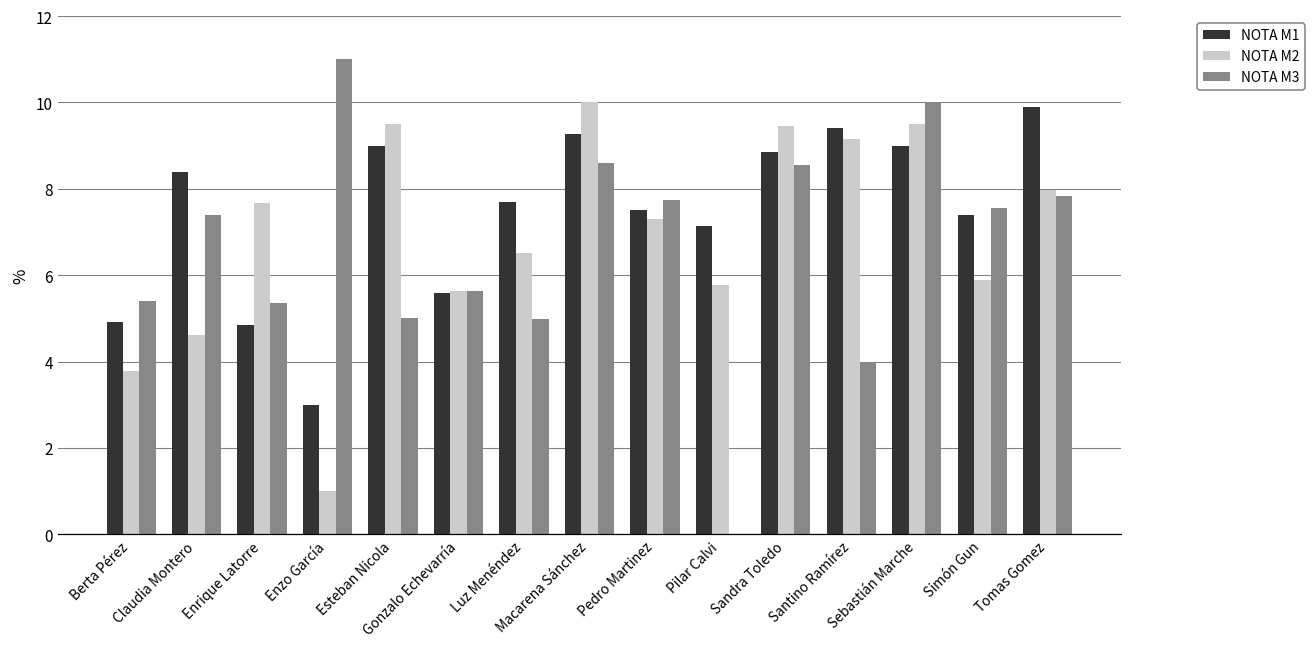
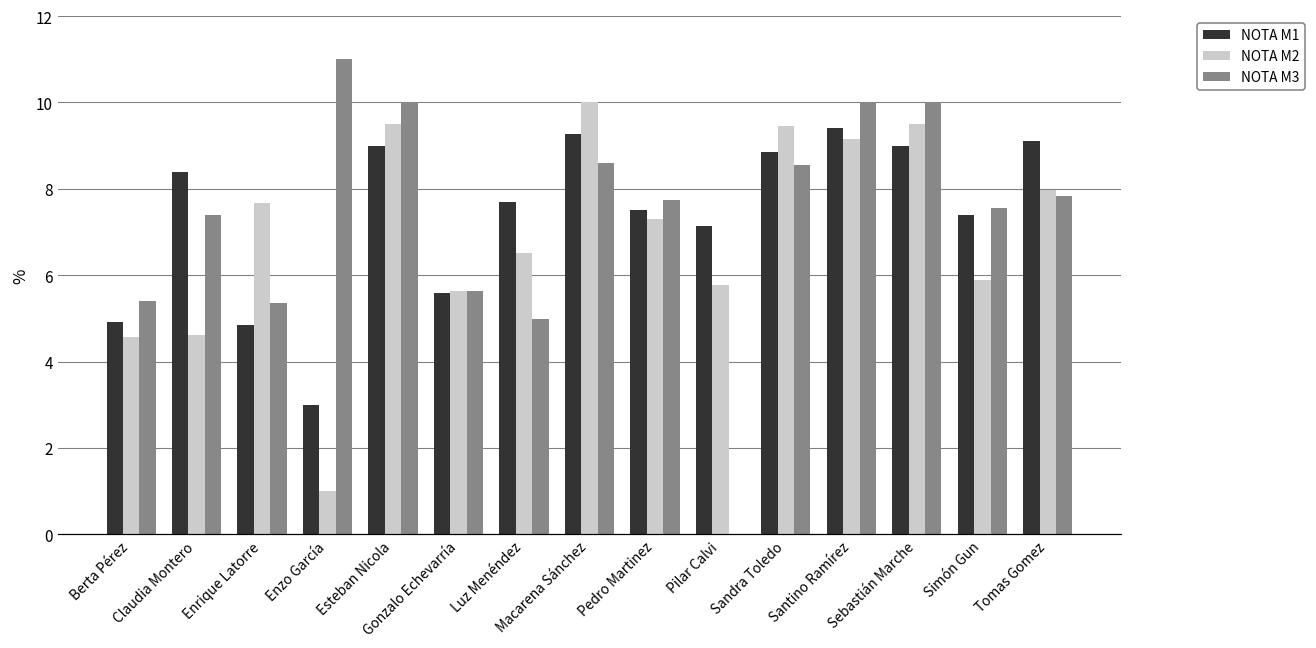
  {
    "NOTA M1": {
      "Berta Pérez": 4.9,
      "Claudia Montero": 8.4,
      "Enrique Latorre": 4.9,
      "Enzo García": 3.0,
      "Esteban Nicola": 9.0,
      "Gonzalo Echevarría": 5.6,
      "Luz Menéndez": 7.7,
      "Macarena Sánchez": 9.3,
      "Pedro Martinez": 7.5,
      "Pilar Calvi": 7.1,
      "Sandra Toledo": 8.8,
      "Santino Ramírez": 9.4,
      "Sebastián Marche": 9.0,
      "Simón Gun": 7.4,
-     "Tomas Gomez": 9.9
+     "Tomas Gomez": 9.1
    },
    "NOTA M2": {
-     "Berta Pérez": 3.8,
+     "Berta Pérez": 4.6,
      "Claudia Montero": 4.6,
      "Enrique Latorre": 7.7,
      "Enzo García": 1.0,
      "Esteban Nicola": 9.5,
      "Gonzalo Echevarría": 5.6,
      "Luz Menéndez": 6.5,
      "Macarena Sánchez": 10.0,
      "Pedro Martinez": 7.3,
      "Pilar Calvi": 5.8,
      "Sandra Toledo": 9.5,
      "Santino Ramírez": 9.2,
      "Sebastián Marche": 9.5,
      "Simón Gun": 5.9,
      "Tomas Gomez": 8.0
    },
    "NOTA M3": {
      "Berta Pérez": 5.4,
      "Claudia Montero": 7.4,
      "Enrique Latorre": 5.3,
      "Enzo García": 11,
-     "Esteban Nicola": 5,
+     "Esteban Nicola": 10,
      "Gonzalo Echevarría": 5.6,
      "Luz Menéndez": 5,
      "Macarena Sánchez": 8.6,
      "Pedro Martinez": 7.7,
      "Pilar Calvi": 0,
      "Sandra Toledo": 8.5,
-     "Santino Ramírez": 4,
+     "Santino Ramírez": 10,
      "Sebastián Marche": 10,
      "Simón Gun": 7.6,
      "Tomas Gomez": 7.8
    }
  }
